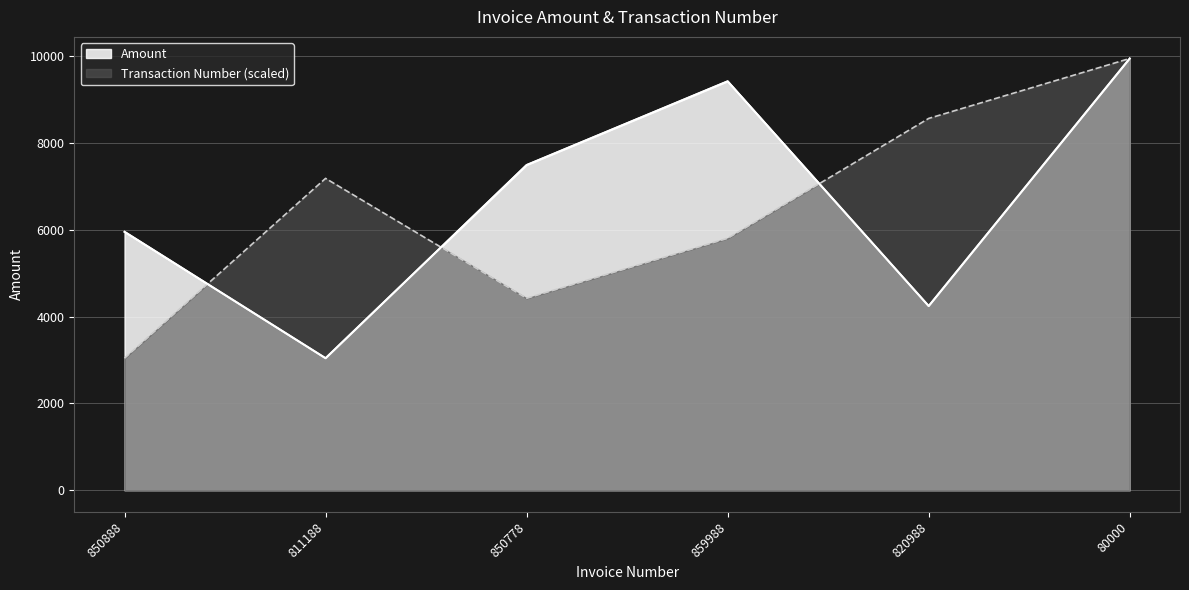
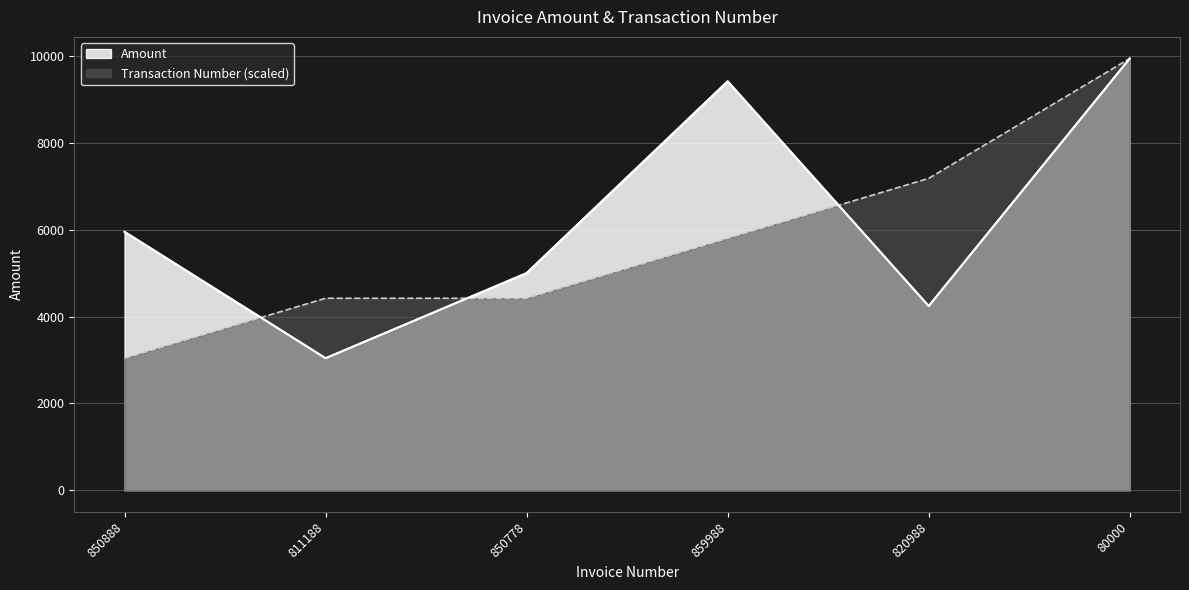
  {
    "Amount": {
      "850888": 6000,
      "811188": 3000,
-     "850778": 7500,
+     "850778": 5000,
      "859988": 9400,
      "820988": 4200
    },
    "Transaction Number (scaled)": {
      "850888": 3000,
-     "811188": 7200,
+     "811188": 4400,
      "850778": 4400,
      "859988": 5800,
-     "820988": 8600
+     "820988": 7200
    }
  }
